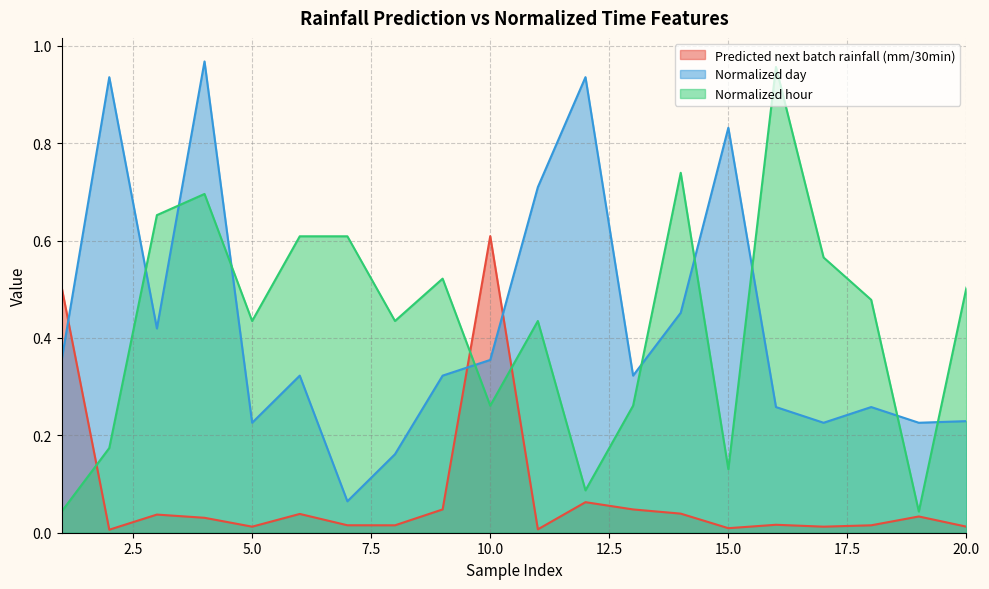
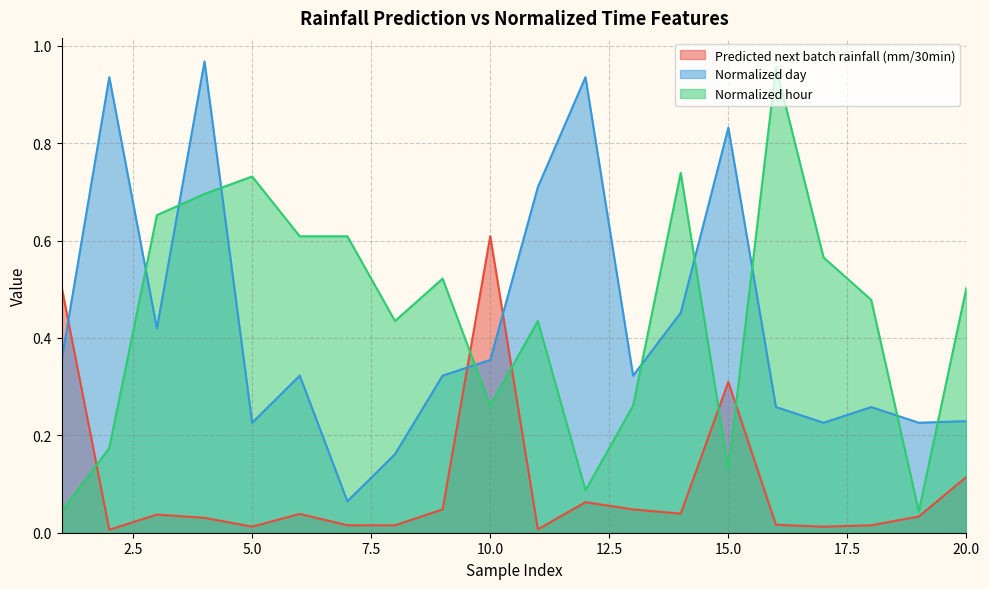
  {
    "Predicted next batch rainfall (mm/30min)": {
      "5.0": 0.01,
      "10.0": 0.61,
-     "15.0": 0.01,
-     "20.0": 0.01
+     "15.0": 0.31,
+     "20.0": 0.11
    },
    "Normalized day": {
      "5.0": 0.23,
      "10.0": 0.35,
      "15.0": 0.83,
      "20.0": 0.23
    },
    "Normalized hour": {
-     "5.0": 0.43,
+     "5.0": 0.73,
      "10.0": 0.26,
      "15.0": 0.13,
      "20.0": 0.50
    }
  }
